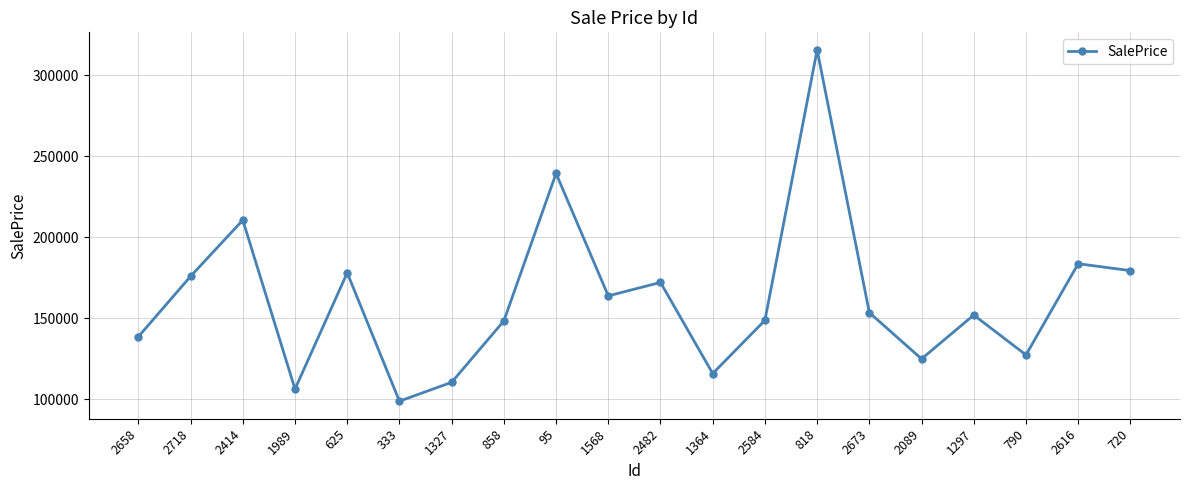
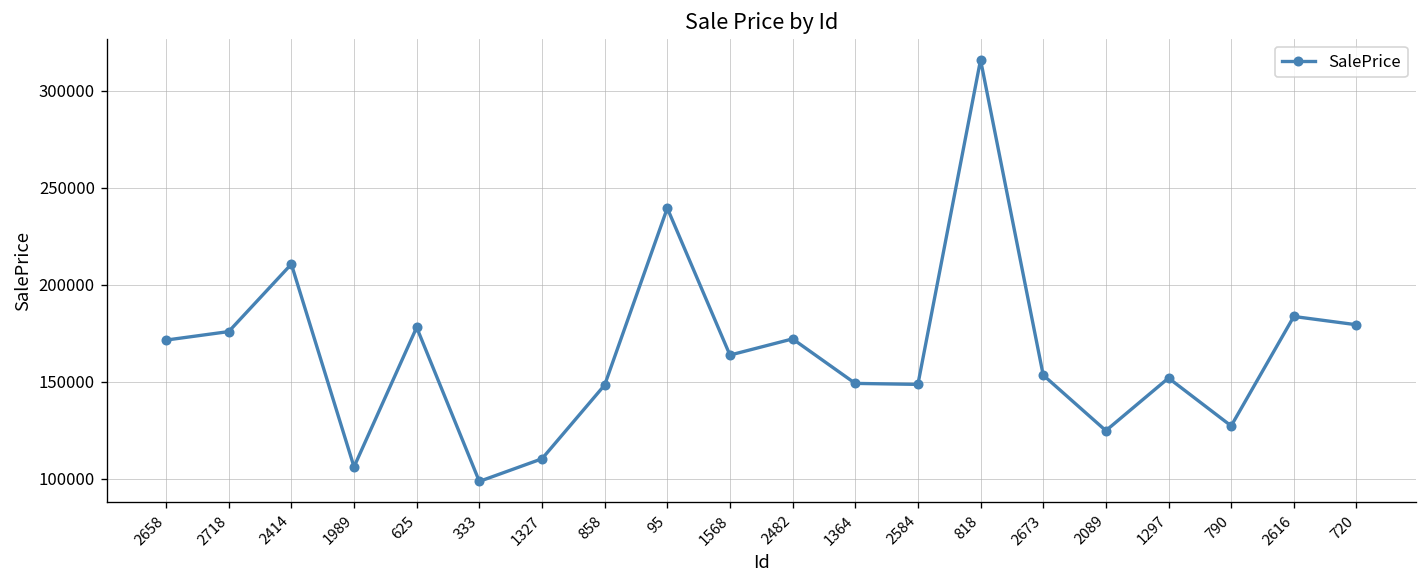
  {
-   "2658": 139000,
+   "2658": 172000,
    "2718": 176000,
    "2414": 211000,
    "1989": 106000,
    "625": 178000,
    "333": 99000,
    "1327": 110000,
    "858": 148000,
    "95": 239000,
    "1568": 164000,
    "2482": 172000,
-   "1364": 116000,
+   "1364": 149000,
    "2584": 149000,
    "818": 316000,
    "2673": 153000,
    "2089": 125000,
    "1297": 152000,
    "790": 127000,
    "2616": 184000,
    "720": 179000
  }
